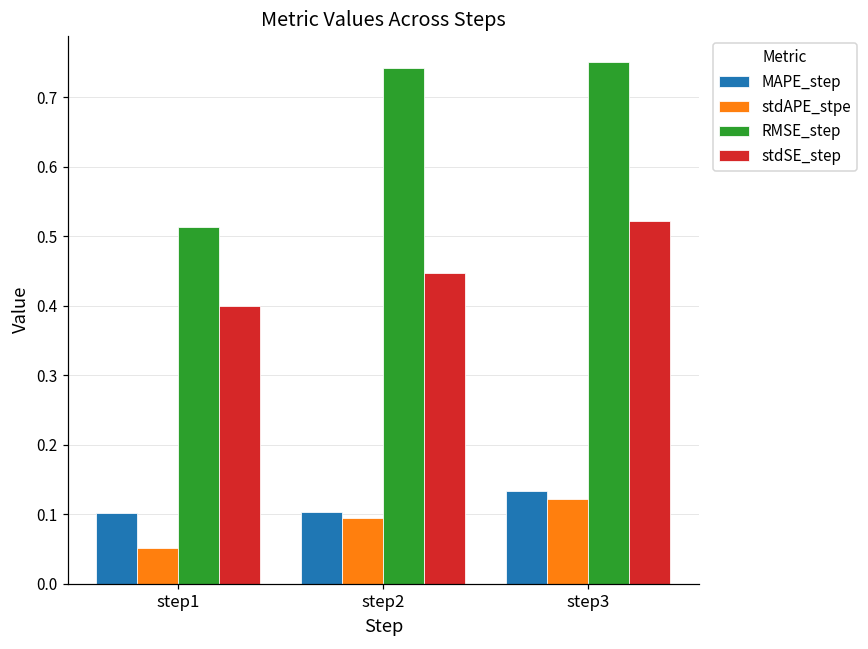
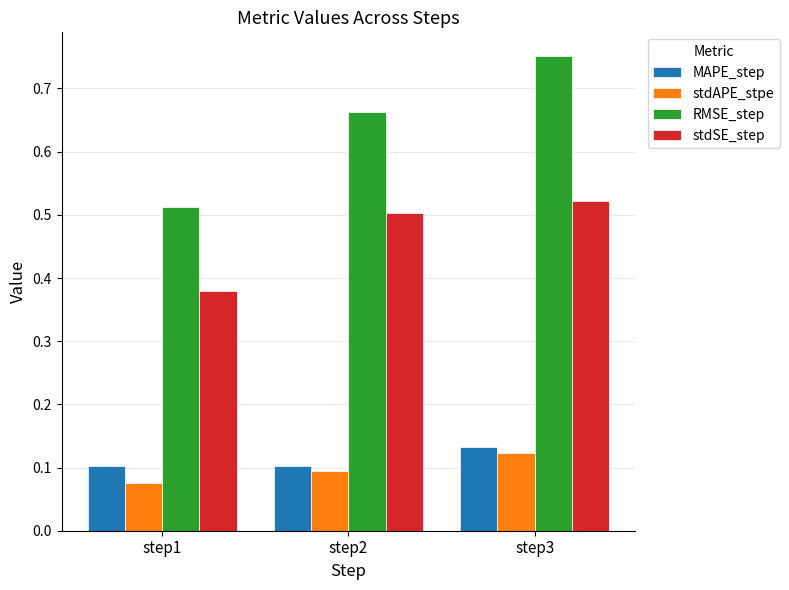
  {
    "MAPE_step": {
      "step1": 0.10,
      "step2": 0.10,
      "step3": 0.13
    },
    "stdAPE_stpe": {
-     "step1": 0.05,
+     "step1": 0.08,
      "step2": 0.09,
      "step3": 0.12
    },
    "RMSE_step": {
      "step1": 0.51,
-     "step2": 0.74,
+     "step2": 0.66,
      "step3": 0.75
    },
    "stdSE_step": {
-     "step1": 0.40,
-     "step2": 0.45,
+     "step1": 0.38,
+     "step2": 0.50,
      "step3": 0.52
    }
  }
